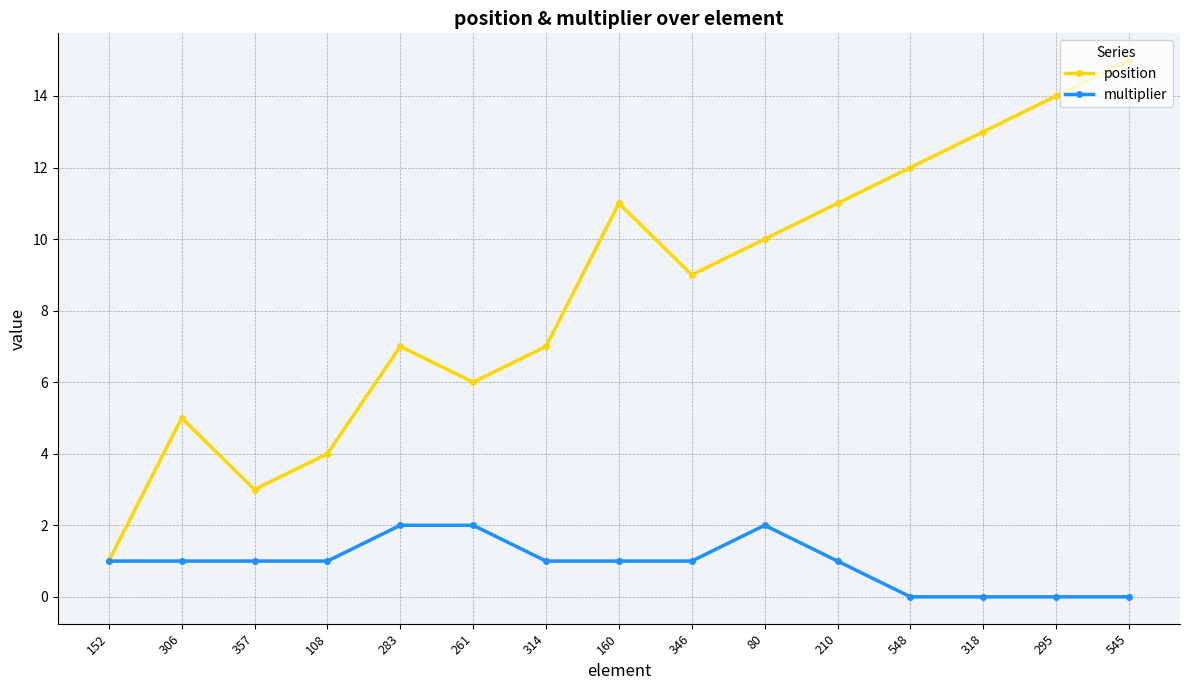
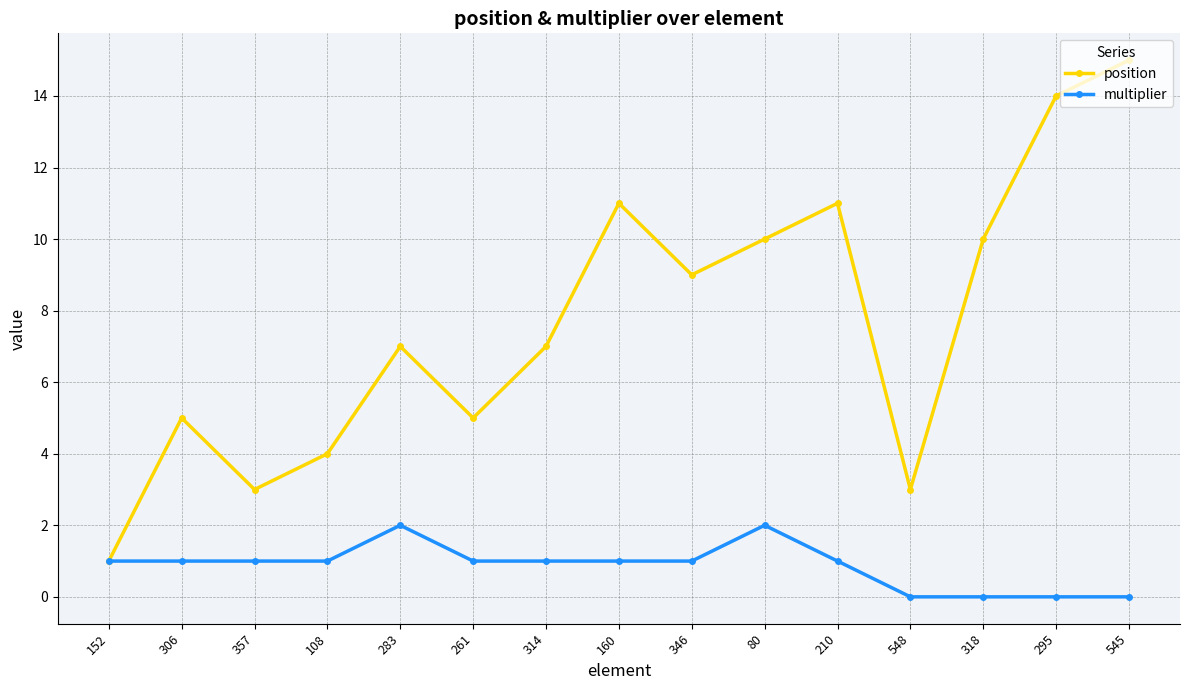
  {
    "position": {
      "306": 5,
      "357": 3,
      "108": 4,
      "283": 7,
-     "261": 6,
+     "261": 5,
      "314": 7,
      "160": 11,
      "346": 9,
      "80": 10,
      "210": 11,
-     "548": 12,
-     "318": 13,
+     "548": 3,
+     "318": 10,
      "295": 14
    },
    "multiplier": {
      "306": 1,
      "357": 1,
      "108": 1,
      "283": 2,
-     "261": 2,
+     "261": 1,
      "314": 1,
      "160": 1,
      "346": 1,
      "80": 2,
      "210": 1,
      "548": 0,
      "318": 0,
      "295": 0,
      "545": 0
    }
  }
